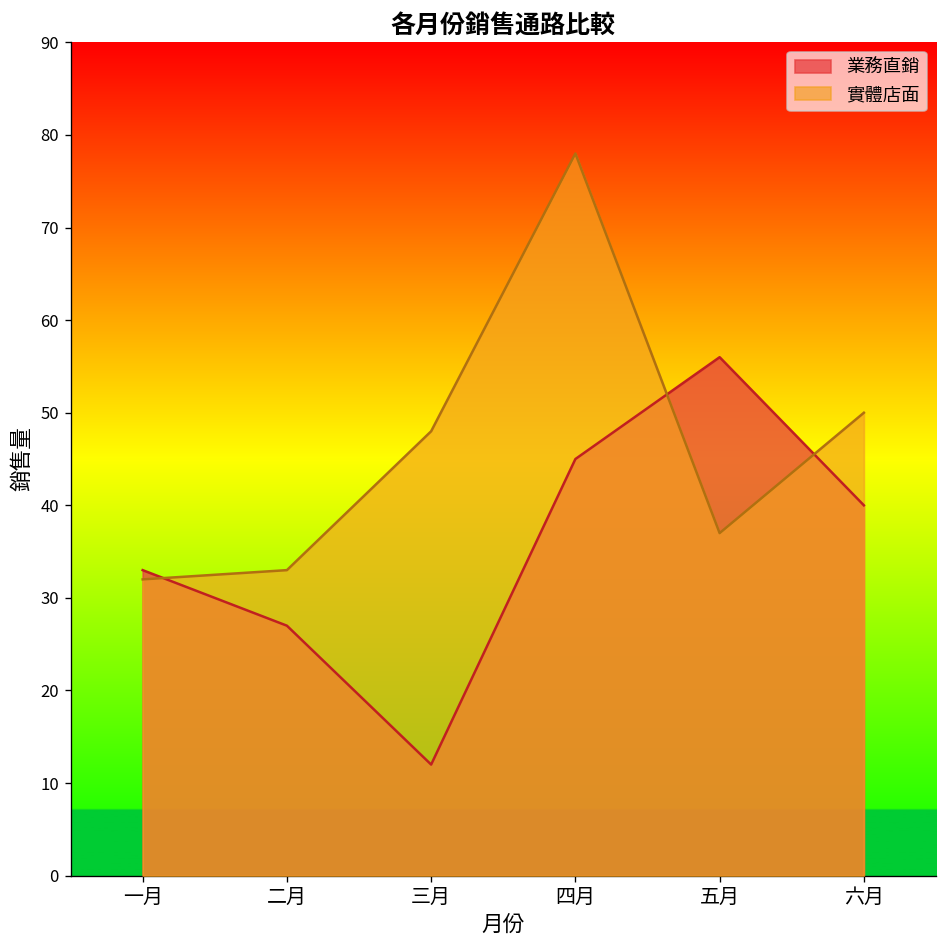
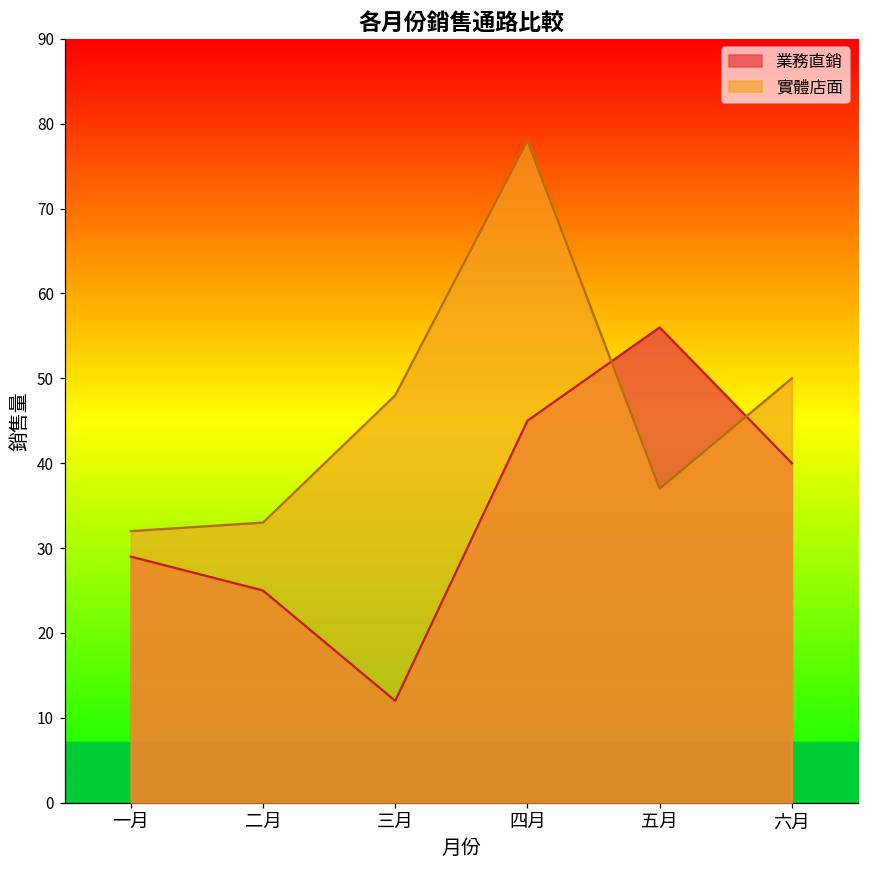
  {
    "業務直銷": {
-     "一月": 33,
-     "二月": 27,
+     "一月": 29,
+     "二月": 25,
      "三月": 12,
      "四月": 45,
      "五月": 56,
      "六月": 40
    },
    "實體店面": {
      "一月": 32,
      "二月": 33,
      "三月": 48,
      "四月": 78,
      "五月": 37,
      "六月": 50
    }
  }
